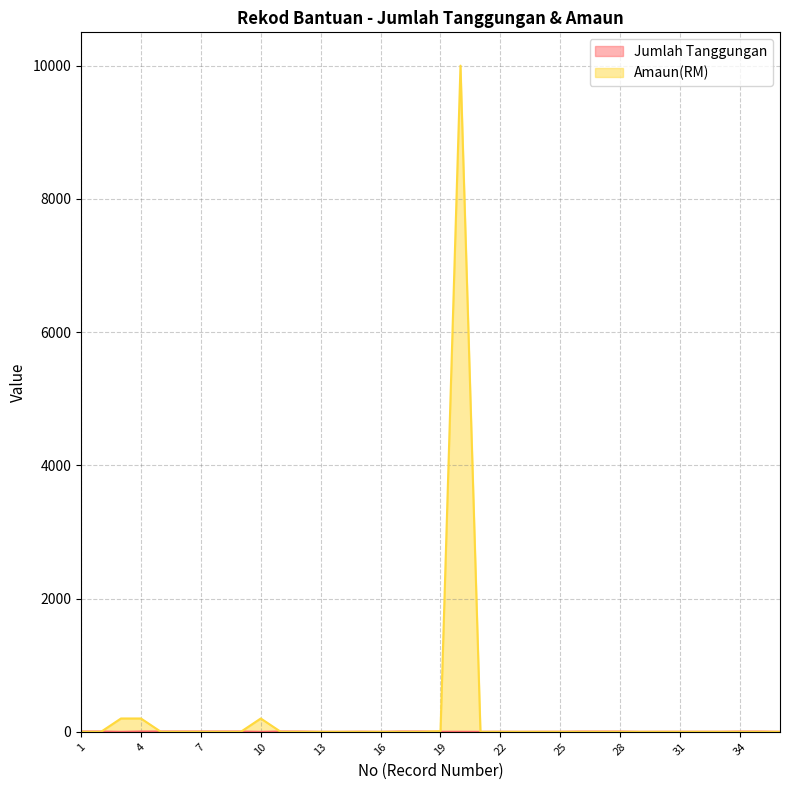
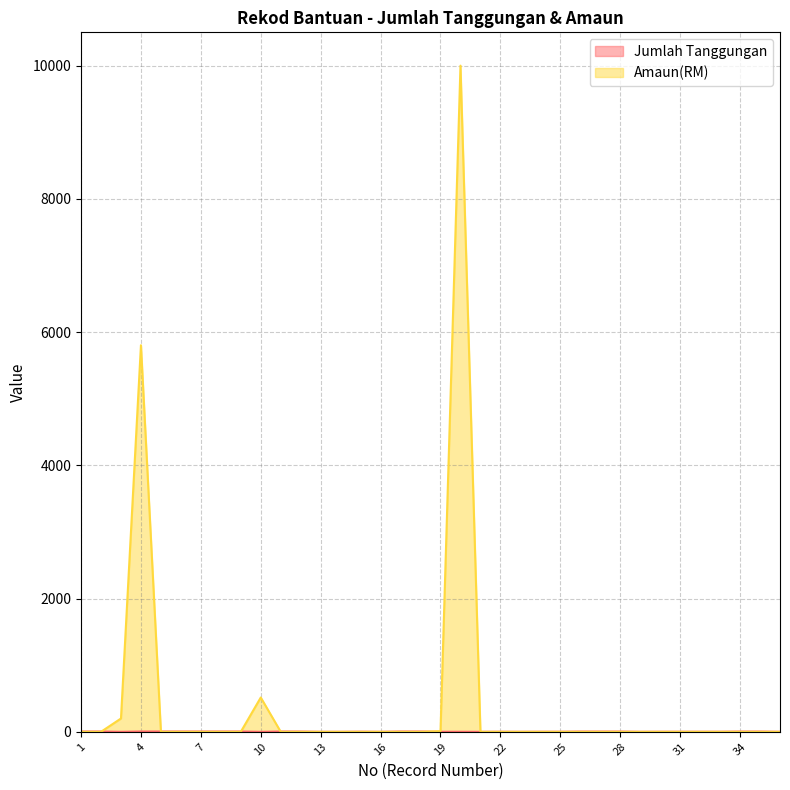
  {
    "Jumlah Tanggungan": {
      "4": 0,
      "10": 0
    },
    "Amaun(RM)": {
-     "4": 200,
-     "10": 200
+     "4": 5800,
+     "10": 500
    }
  }
